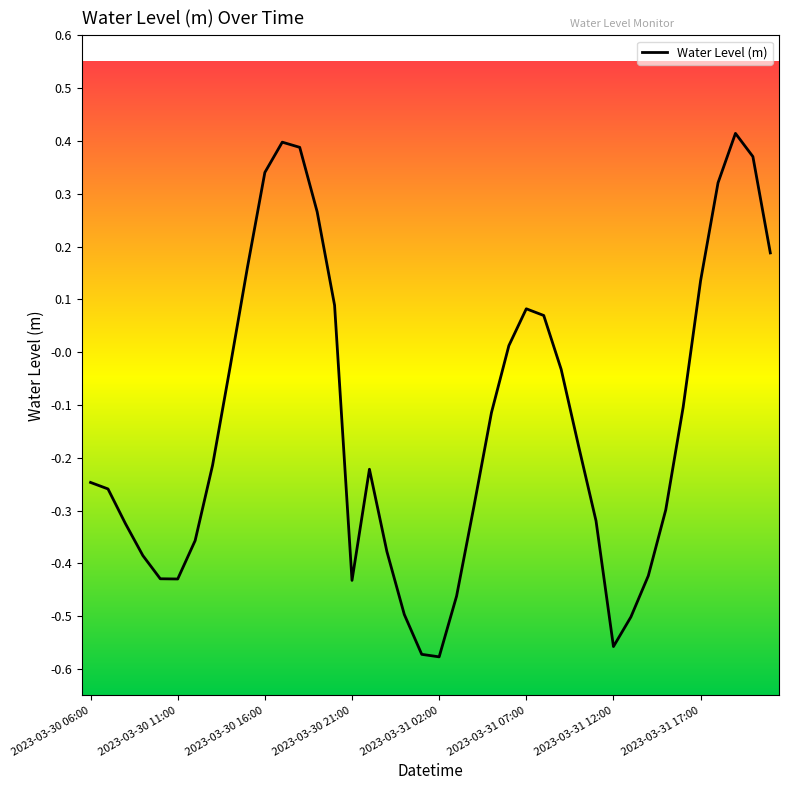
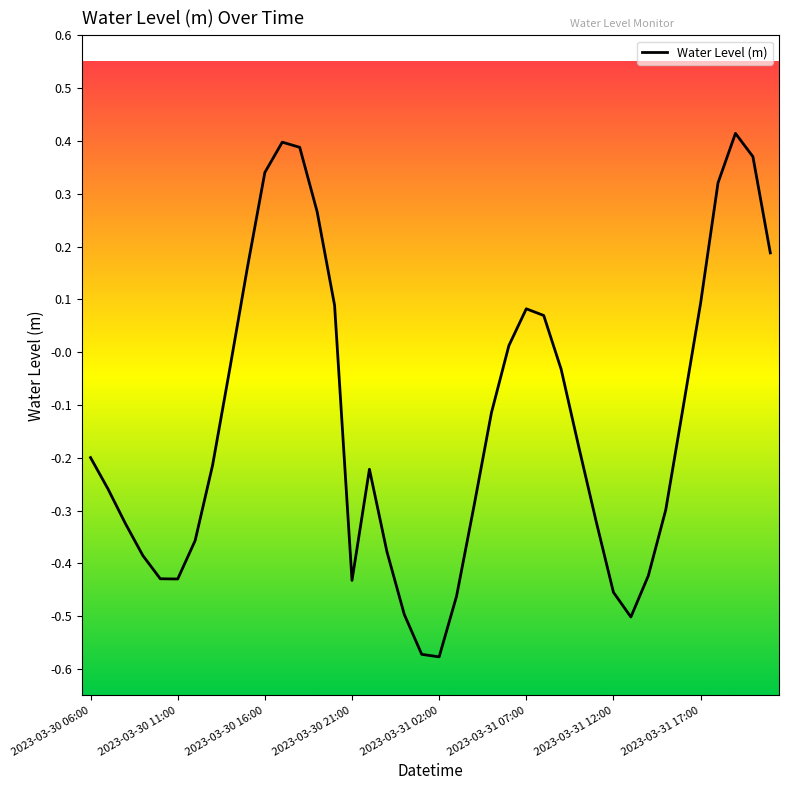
  {
-   "2023-03-30 06:00": -0.25,
+   "2023-03-30 06:00": -0.20,
    "2023-03-30 11:00": -0.43,
    "2023-03-30 16:00": 0.34,
    "2023-03-30 21:00": -0.43,
    "2023-03-31 02:00": -0.58,
    "2023-03-31 07:00": 0.08,
-   "2023-03-31 12:00": -0.56,
-   "2023-03-31 17:00": 0.14
+   "2023-03-31 12:00": -0.45,
+   "2023-03-31 17:00": 0.09
  }
